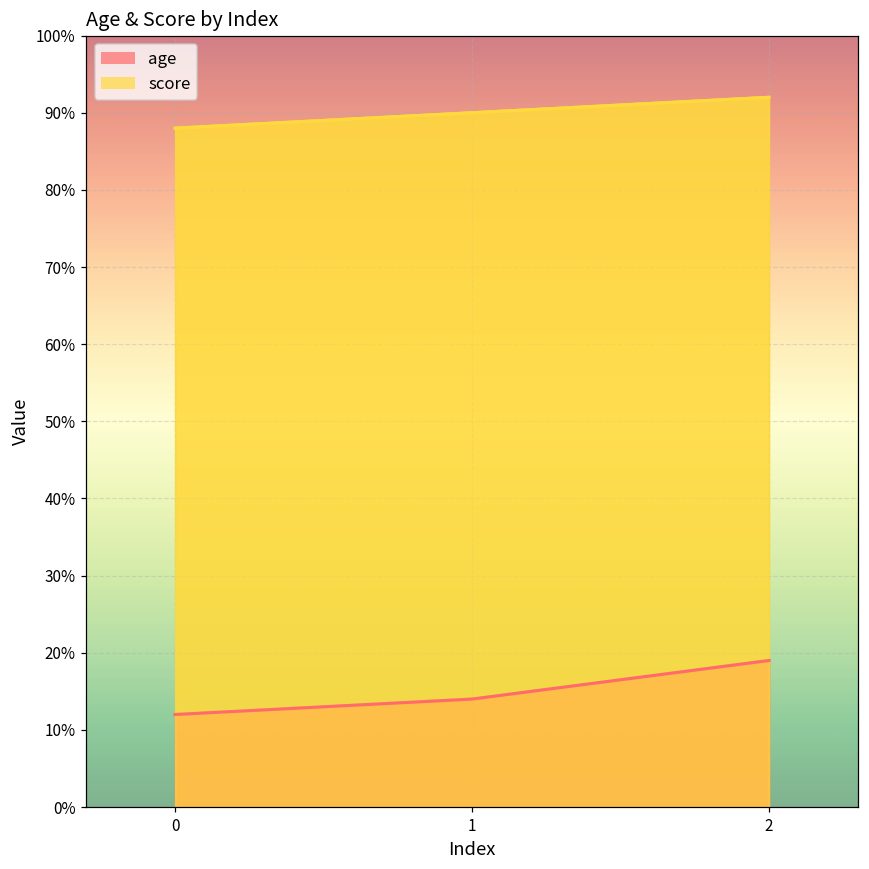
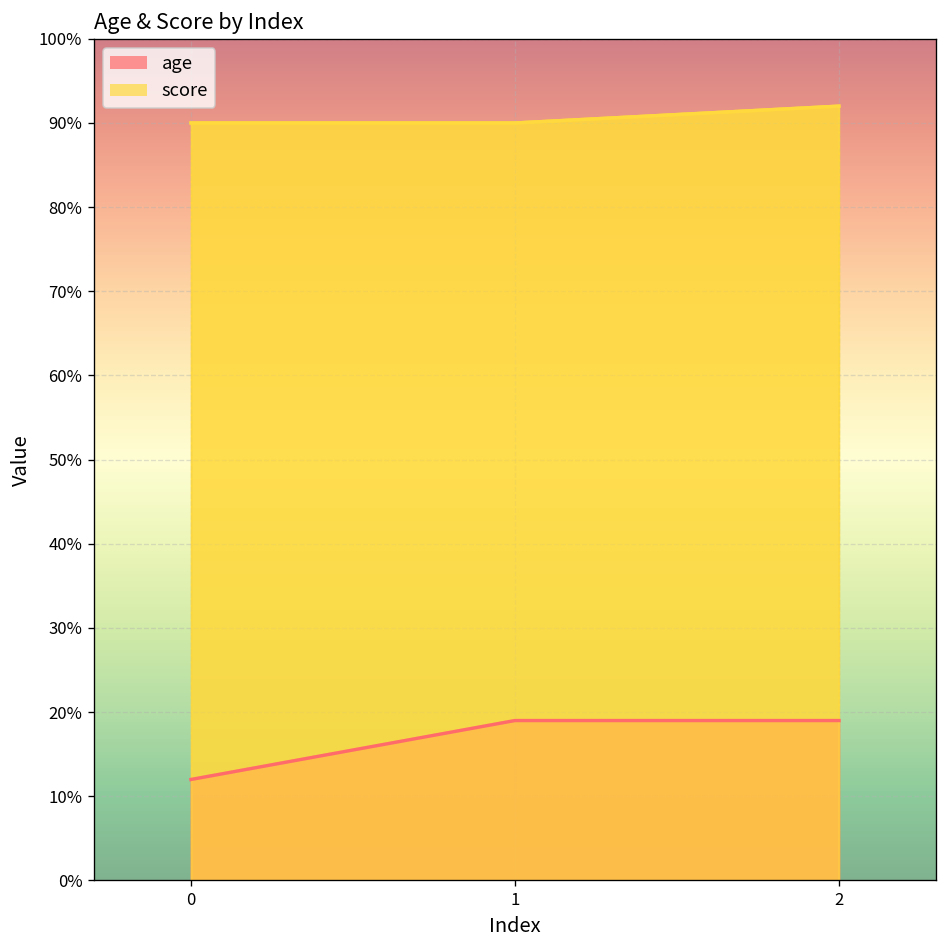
  {
    "age": {
      "0": "12%",
-     "1": "14%",
+     "1": "19%",
      "2": "19%"
    },
    "score": {
-     "0": "88%",
+     "0": "90%",
      "1": "90%",
      "2": "92%"
    }
  }
